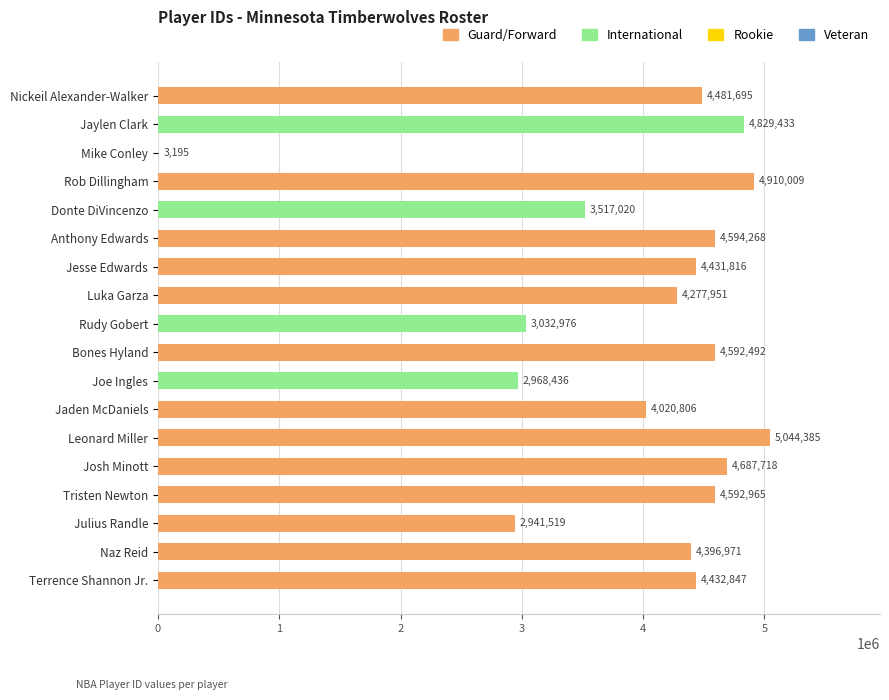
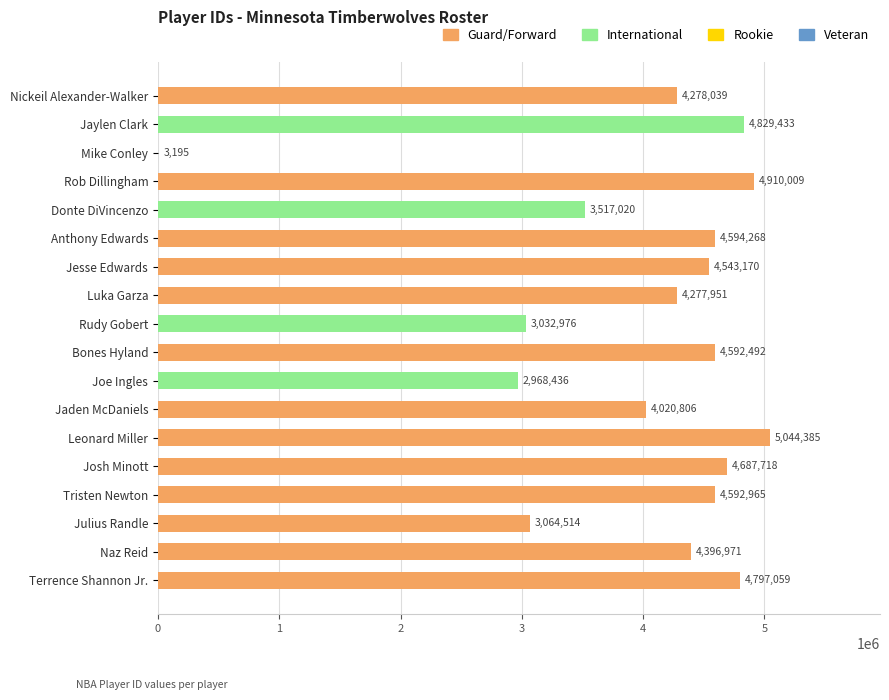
  {
-   "Nickeil Alexander-Walker": "4,481,695",
+   "Nickeil Alexander-Walker": "4,278,039",
    "Jaylen Clark": "4,829,433",
    "Mike Conley": "3,195",
    "Rob Dillingham": "4,910,009",
    "Donte DiVincenzo": "3,517,020",
    "Anthony Edwards": "4,594,268",
-   "Jesse Edwards": "4,431,816",
+   "Jesse Edwards": "4,543,170",
    "Luka Garza": "4,277,951",
    "Rudy Gobert": "3,032,976",
    "Bones Hyland": "4,592,492",
    "Joe Ingles": "2,968,436",
    "Jaden McDaniels": "4,020,806",
    "Leonard Miller": "5,044,385",
    "Josh Minott": "4,687,718",
    "Tristen Newton": "4,592,965",
-   "Julius Randle": "2,941,519",
+   "Julius Randle": "3,064,514",
    "Naz Reid": "4,396,971",
-   "Terrence Shannon Jr.": "4,432,847"
+   "Terrence Shannon Jr.": "4,797,059"
  }
